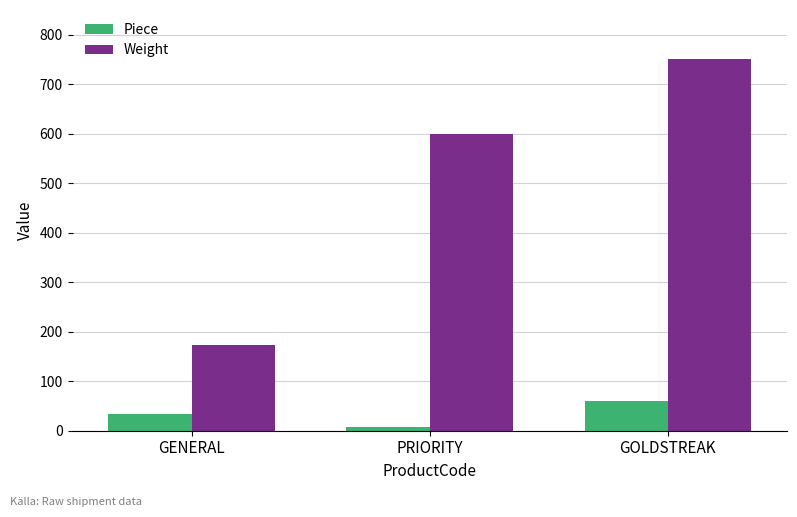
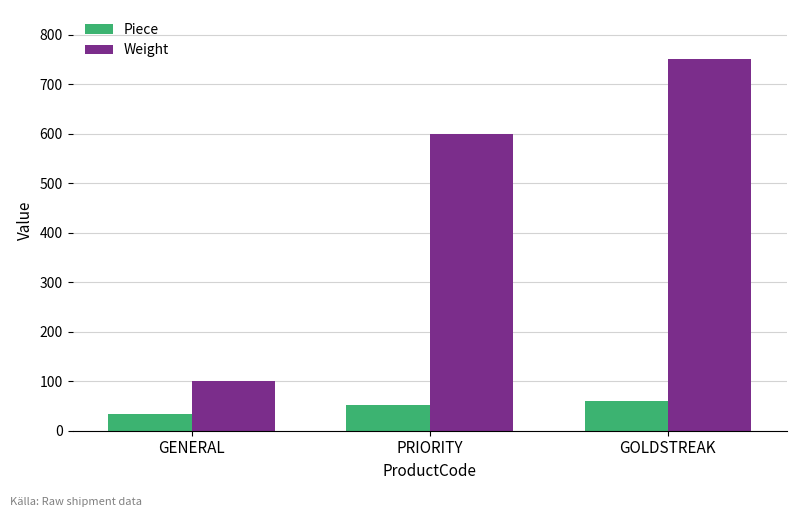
  {
    "Piece": {
      "GENERAL": 30,
-     "PRIORITY": 10,
+     "PRIORITY": 50,
      "GOLDSTREAK": 60
    },
    "Weight": {
-     "GENERAL": 170,
+     "GENERAL": 100,
      "PRIORITY": 600,
      "GOLDSTREAK": 750
    }
  }
